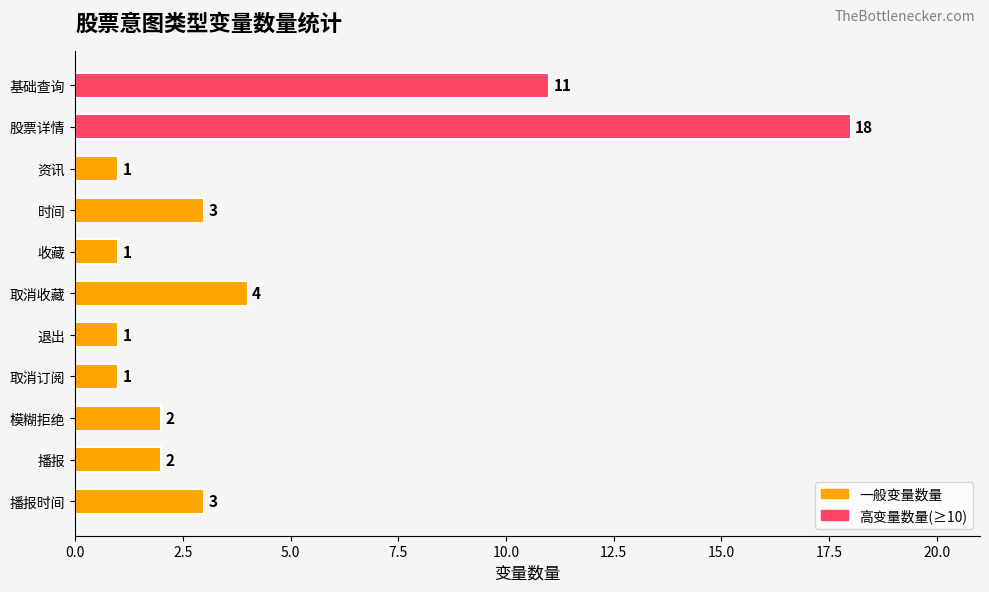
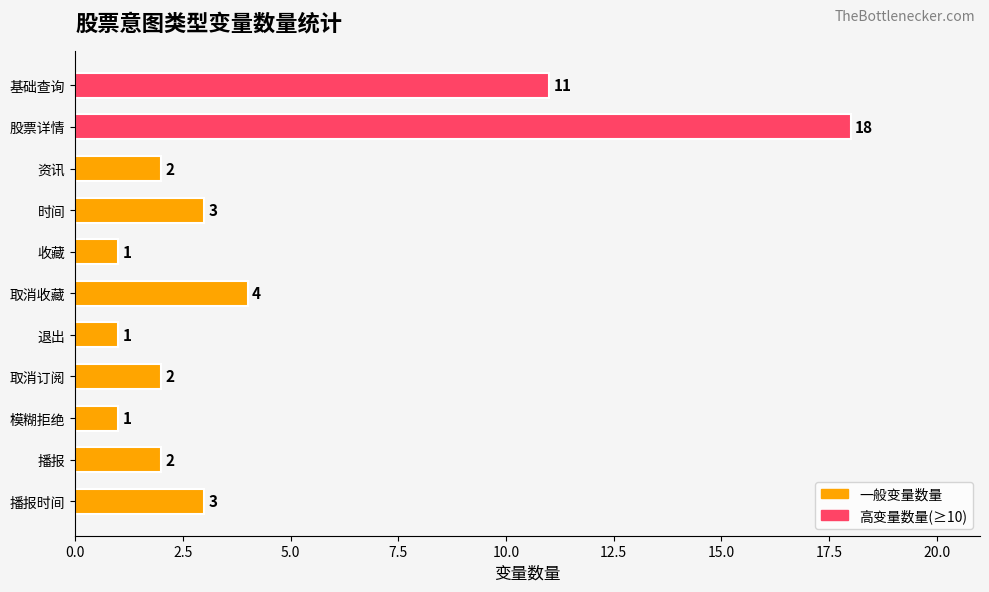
  {
    "基础查询": 11,
    "股票详情": 18,
-   "资讯": 1,
+   "资讯": 2,
    "时间": 3,
    "收藏": 1,
    "取消收藏": 4,
    "退出": 1,
-   "取消订阅": 1,
-   "模糊拒绝": 2,
+   "取消订阅": 2,
+   "模糊拒绝": 1,
    "播报": 2,
    "播报时间": 3
  }
